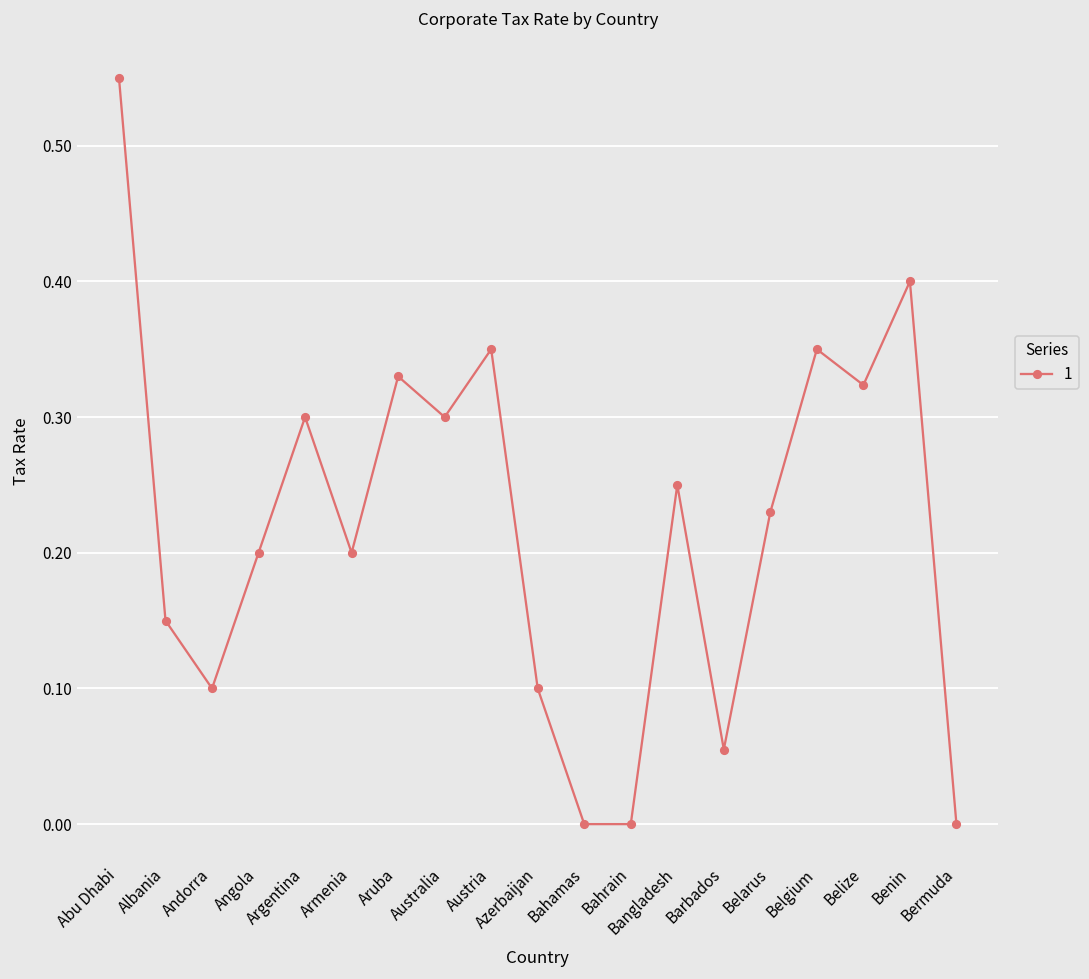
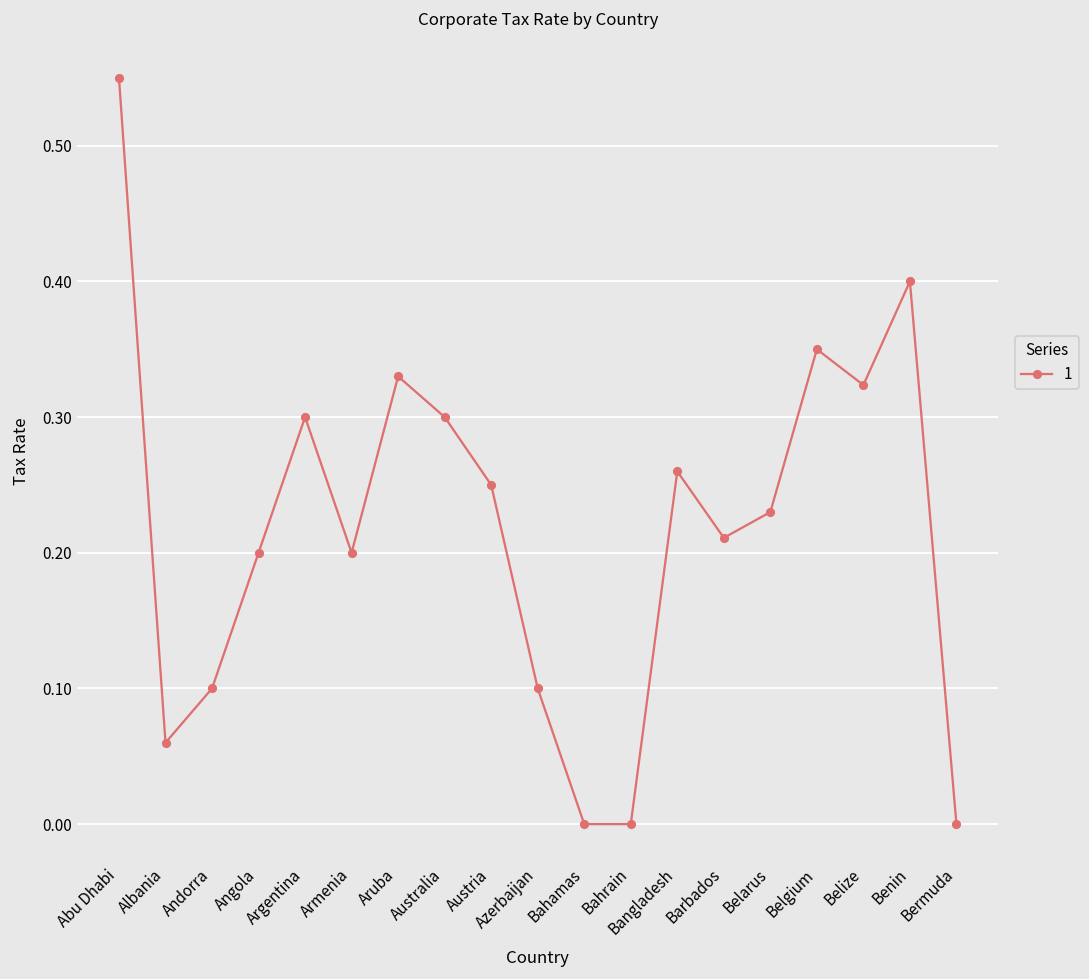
  {
    "Abu Dhabi": 0.550,
-   "Albania": 0.15,
+   "Albania": 0.06,
    "Andorra": 0.100,
    "Angola": 0.200,
    "Argentina": 0.300,
    "Armenia": 0.200,
    "Aruba": 0.330,
    "Australia": 0.300,
-   "Austria": 0.35,
+   "Austria": 0.25,
    "Azerbaijan": 0.100,
    "Bahamas": 0.000,
    "Bahrain": 0.000,
-   "Bangladesh": 0.25,
-   "Barbados": 0.055,
+   "Bangladesh": 0.26,
+   "Barbados": 0.211,
    "Belarus": 0.230,
    "Belgium": 0.350,
    "Belize": 0.324,
    "Benin": 0.400,
    "Bermuda": 0.000
  }
